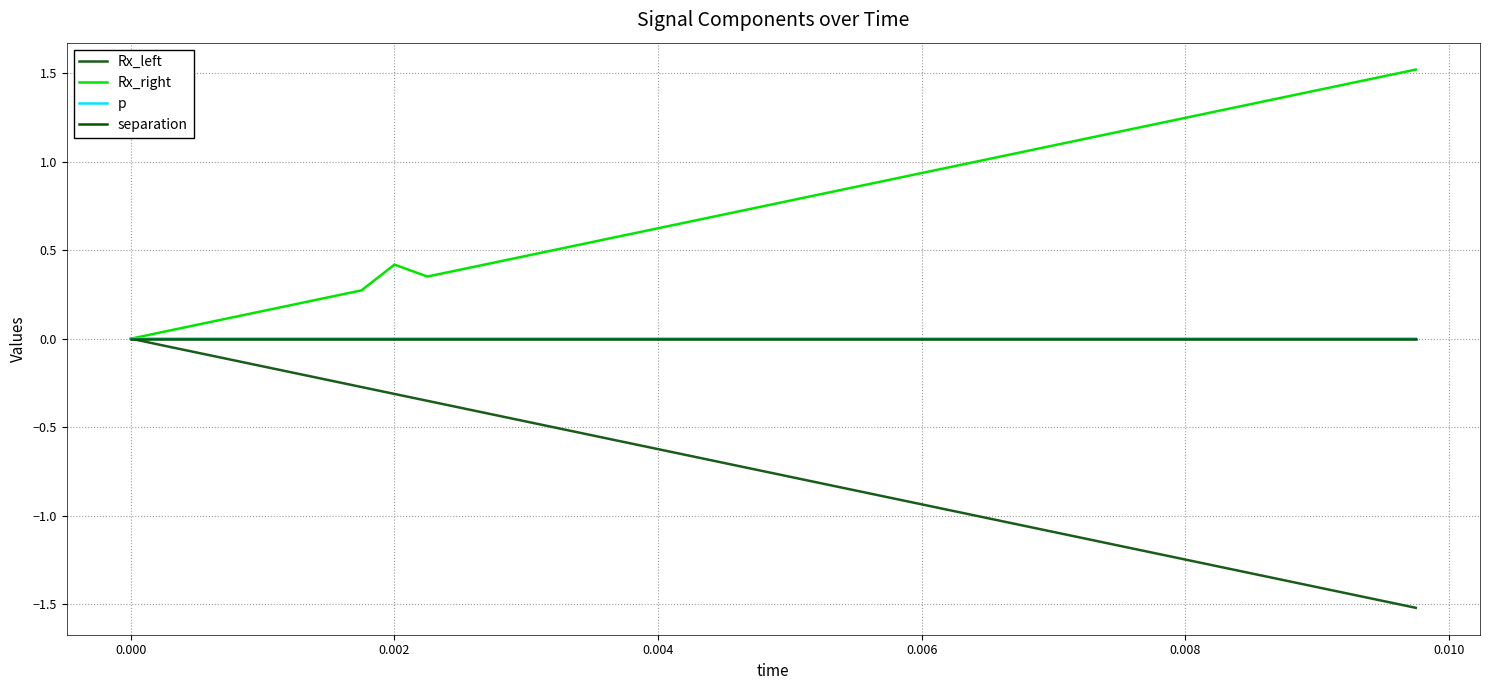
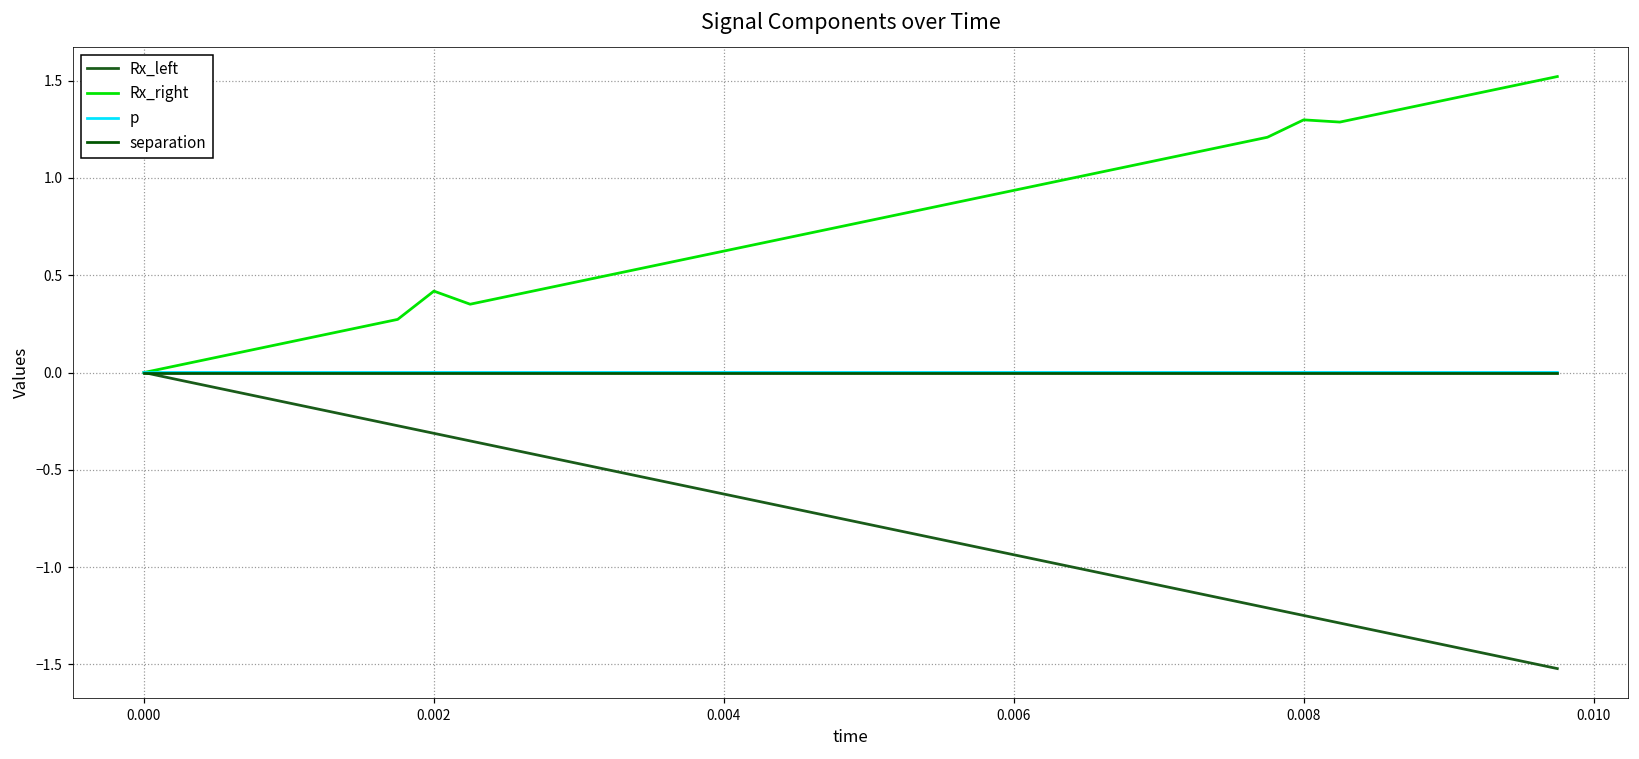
  {
    "Rx_right": {
      "0.002": 0.42,
      "0.004": 0.62,
      "0.006": 0.94,
-     "0.008": 1.25
+     "0.008": 1.30
    }
  }
